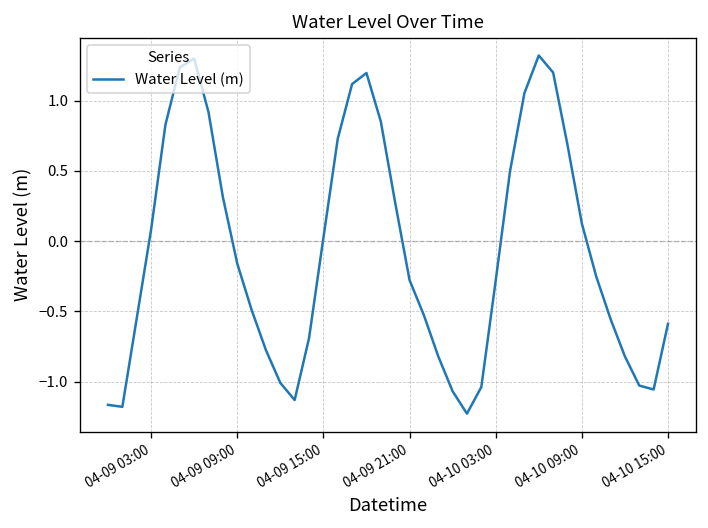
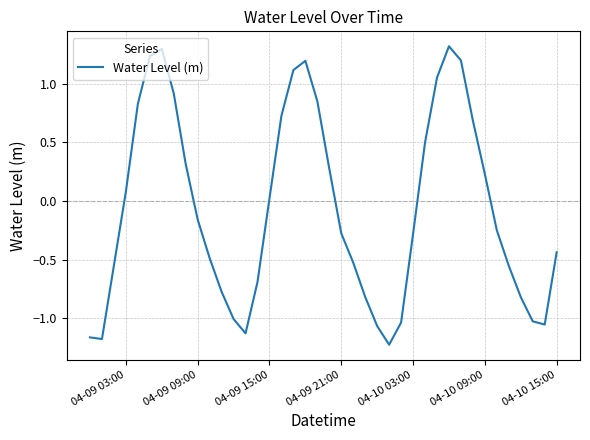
  {
    "04-09 03:00": 0.08,
    "04-09 09:00": -0.16,
    "04-09 15:00": 0.02,
    "04-09 21:00": -0.28,
    "04-10 03:00": -0.28,
-   "04-10 09:00": 0.13,
-   "04-10 15:00": -0.59
+   "04-10 09:00": 0.23,
+   "04-10 15:00": -0.44
  }
